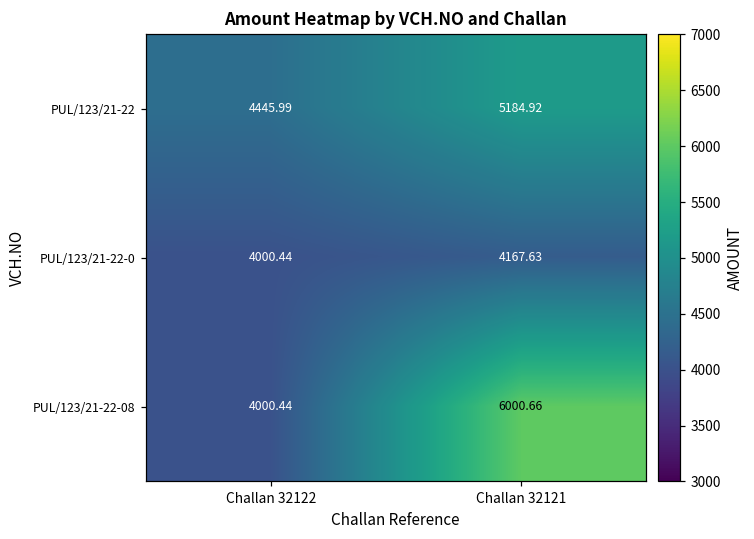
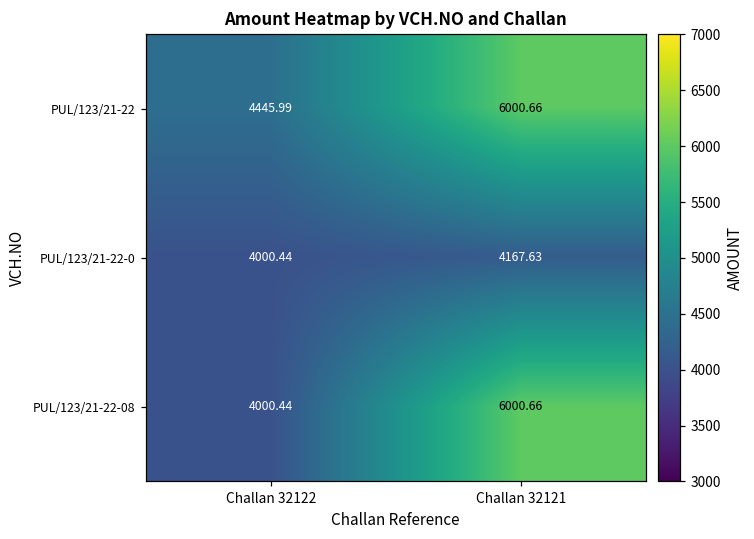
  {
    "PUL/123/21-22": {
      "Challan 32122": 4445.99,
-     "Challan 32121": 5184.92
+     "Challan 32121": 6000.66
    },
    "PUL/123/21-22-0": {
      "Challan 32122": 4000.44,
      "Challan 32121": 4167.63
    },
    "PUL/123/21-22-08": {
      "Challan 32122": 4000.44,
      "Challan 32121": 6000.66
    }
  }
